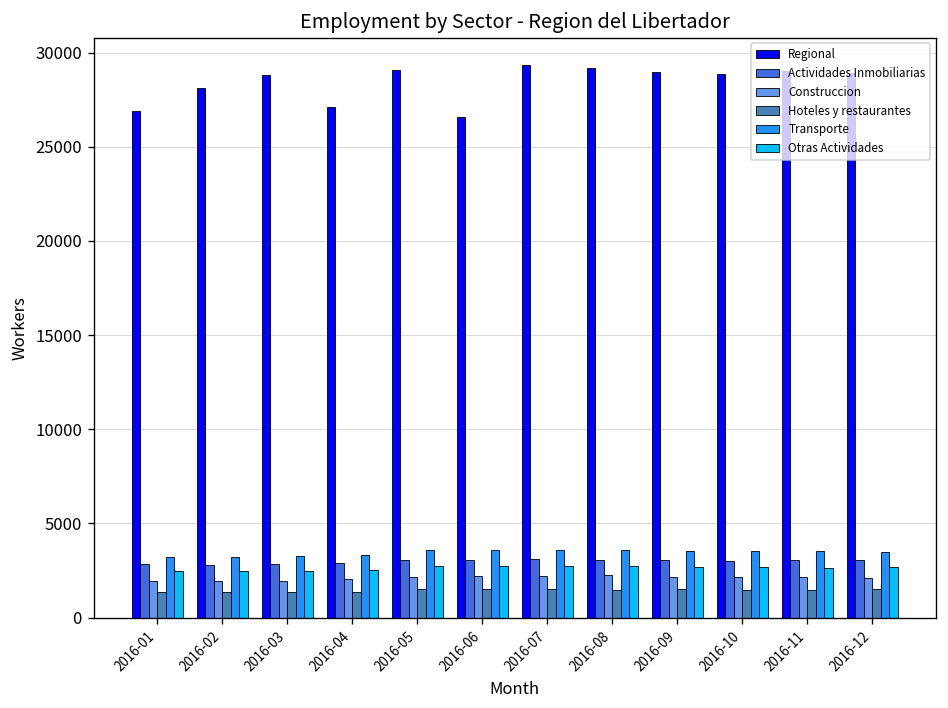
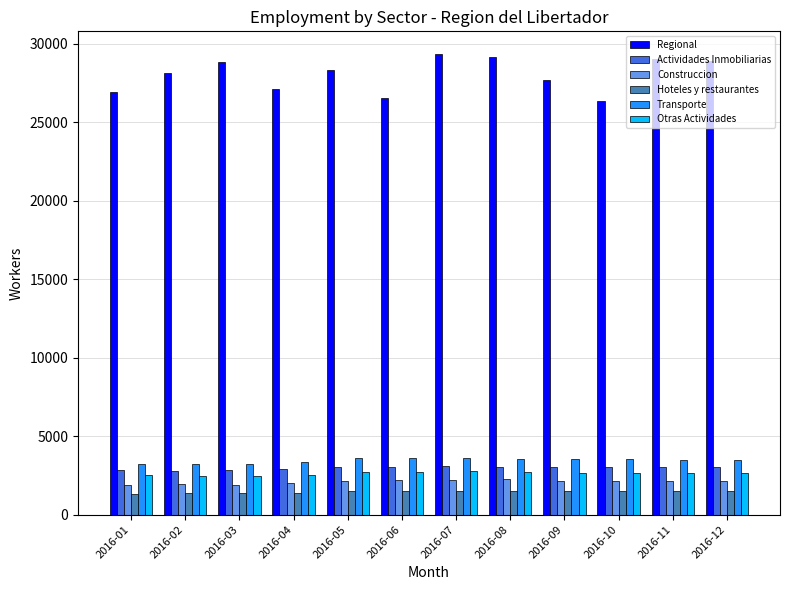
  {
    "Regional": {
      "2016-01": 26900,
      "2016-02": 28100,
      "2016-03": 28800,
      "2016-04": 27100,
-     "2016-05": 29100,
+     "2016-05": 28400,
      "2016-06": 26600,
      "2016-07": 29300,
      "2016-08": 29200,
-     "2016-09": 29000,
-     "2016-10": 28800
+     "2016-09": 27700,
+     "2016-10": 26300
    }
  }
